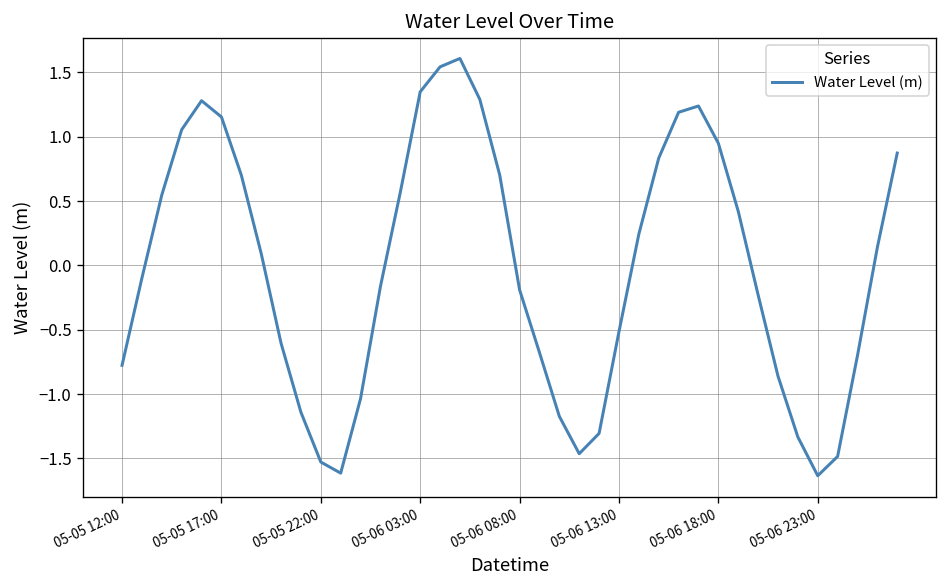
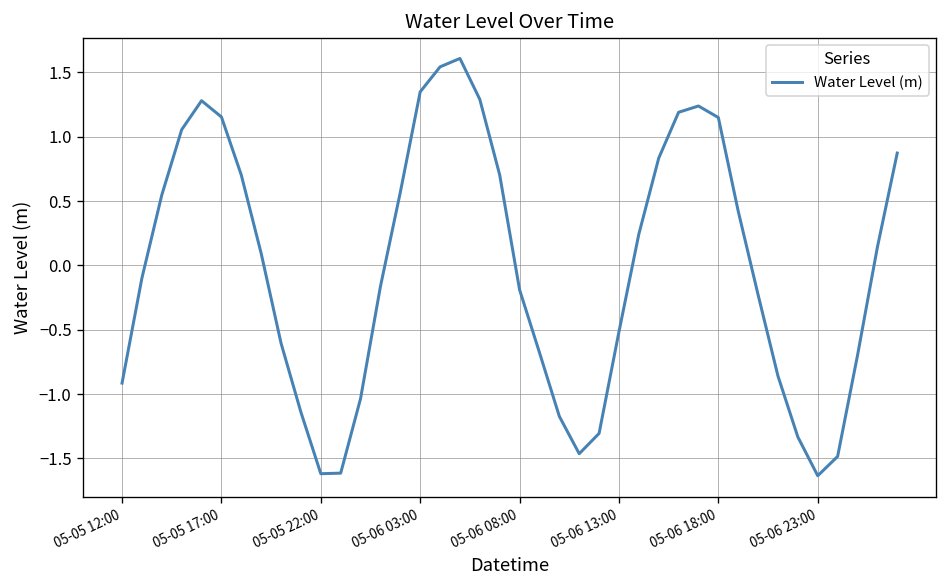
  {
-   "05-05 12:00": -0.78,
+   "05-05 12:00": -0.91,
    "05-05 17:00": 1.15,
-   "05-05 22:00": -1.53,
+   "05-05 22:00": -1.62,
    "05-06 03:00": 1.35,
    "05-06 08:00": -0.19,
    "05-06 13:00": -0.52,
-   "05-06 18:00": 0.95,
+   "05-06 18:00": 1.15,
    "05-06 23:00": -1.63
  }
